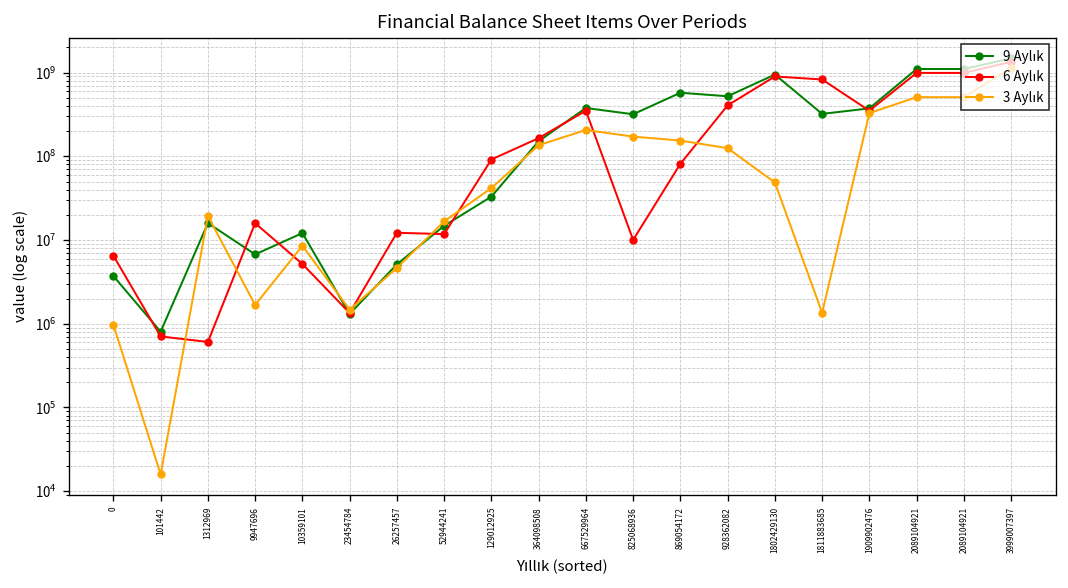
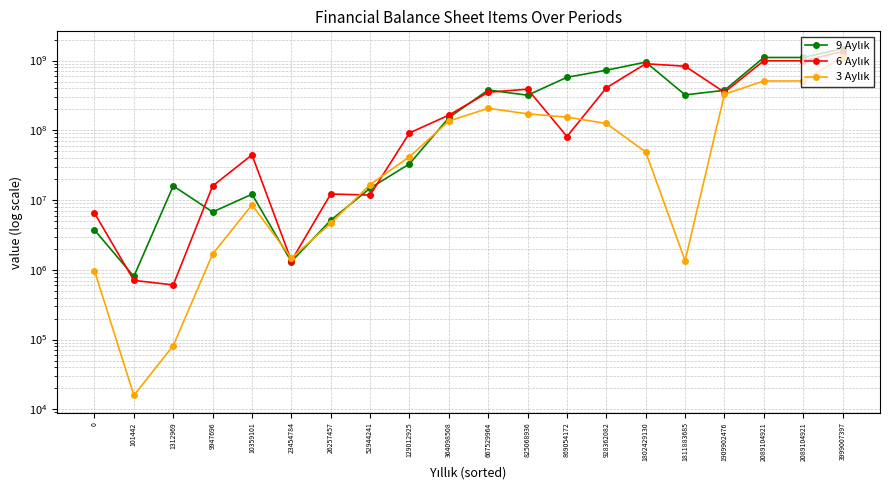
  {
    "9 Aylık": {
      "0": 4000000,
      "101442": 800000,
      "1312969": 16000000,
      "9947696": 7000000,
      "10359101": 12000000,
      "26257457": 5000000,
      "52944241": 15000000,
      "129012925": 30000000,
      "364098508": 150000000,
      "825068936": 300000000,
      "869054172": 600000000,
-     "928362082": 500000000,
+     "928362082": 700000000,
      "1811883685": 300000000
    },
    "6 Aylık": {
      "0": 7000000,
      "101442": 700000,
      "1312969": 600000,
      "9947696": 16000000,
-     "10359101": 5000000,
+     "10359101": 40000000,
      "26257457": 12000000,
      "52944241": 12000000,
      "129012925": 90000000,
      "364098508": 160000000,
-     "825068936": 10000000,
+     "825068936": 400000000,
      "869054172": 80000000,
      "928362082": 400000000,
      "1811883685": 800000000
    },
    "3 Aylık": {
      "0": 1000000,
      "101442": 16000,
-     "1312969": 19000000,
+     "1312969": 80000,
      "9947696": 1700000,
      "10359101": 9000000,
      "23454784": 1500000,
      "26257457": 5000000,
      "52944241": 17000000,
      "129012925": 40000000,
      "364098508": 140000000,
      "667529964": 210000000,
      "825068936": 170000000,
      "869054172": 150000000,
      "928362082": 130000000,
      "1802429130": 50000000,
      "1811883685": 1400000
    }
  }
